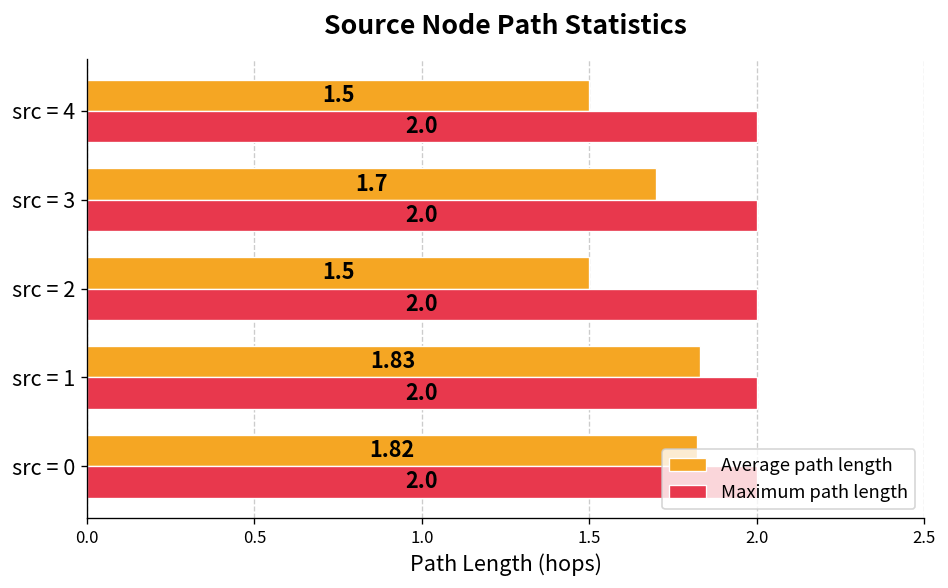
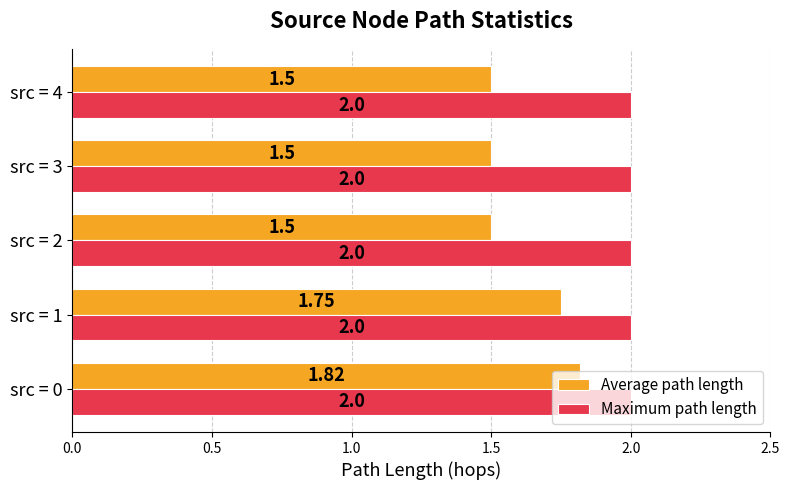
  {
    "Average path length": {
      "src = 4": 1.5,
-     "src = 3": 1.7,
+     "src = 3": 1.5,
      "src = 2": 1.5,
-     "src = 1": 1.83
+     "src = 1": 1.75
    },
    "Maximum path length": {
      "src = 4": 2.0,
      "src = 3": 2.0,
      "src = 2": 2.0,
      "src = 1": 2.0
    }
  }
